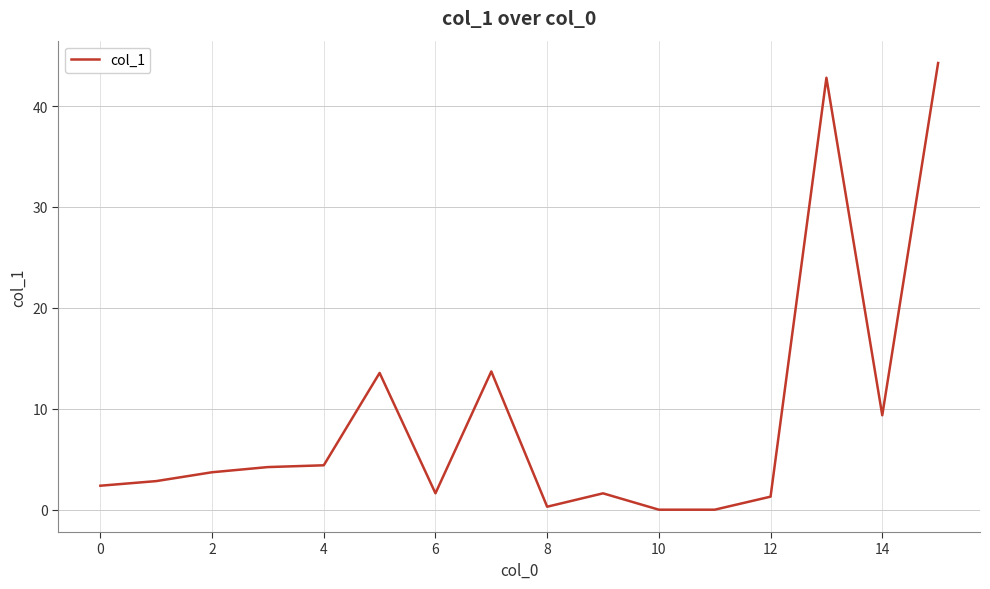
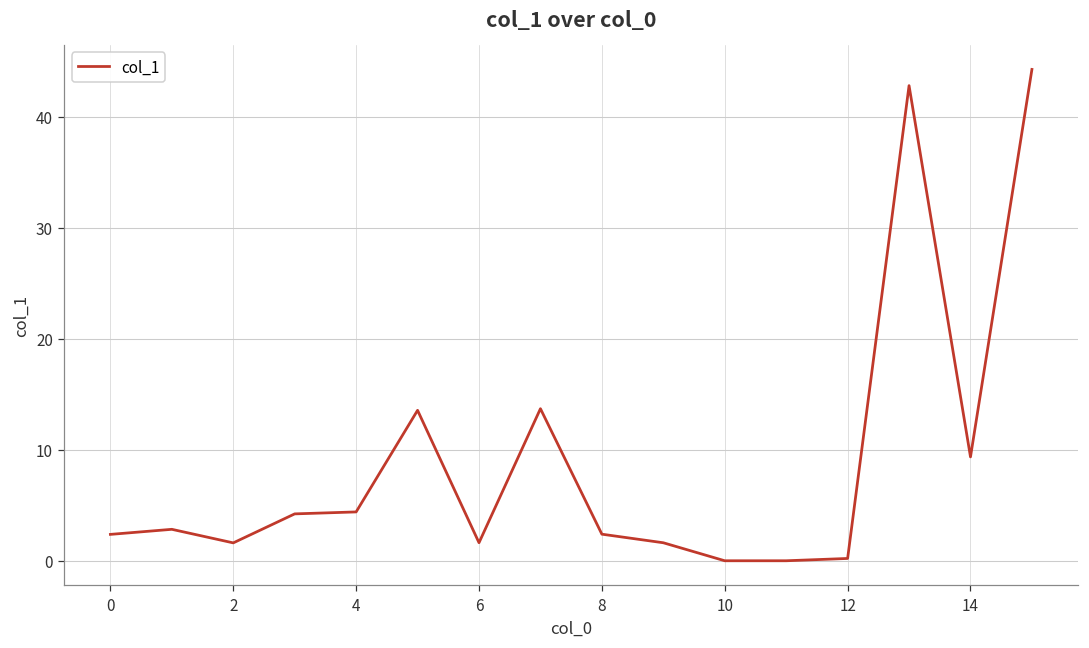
  {
    "0": 2.4,
-   "2": 3.7,
+   "2": 1.6,
    "4": 4.4,
    "6": 1.6,
-   "8": 0.3,
+   "8": 2.4,
    "10": 0.0,
-   "12": 1.3,
+   "12": 0.2,
    "14": 9.4
  }
